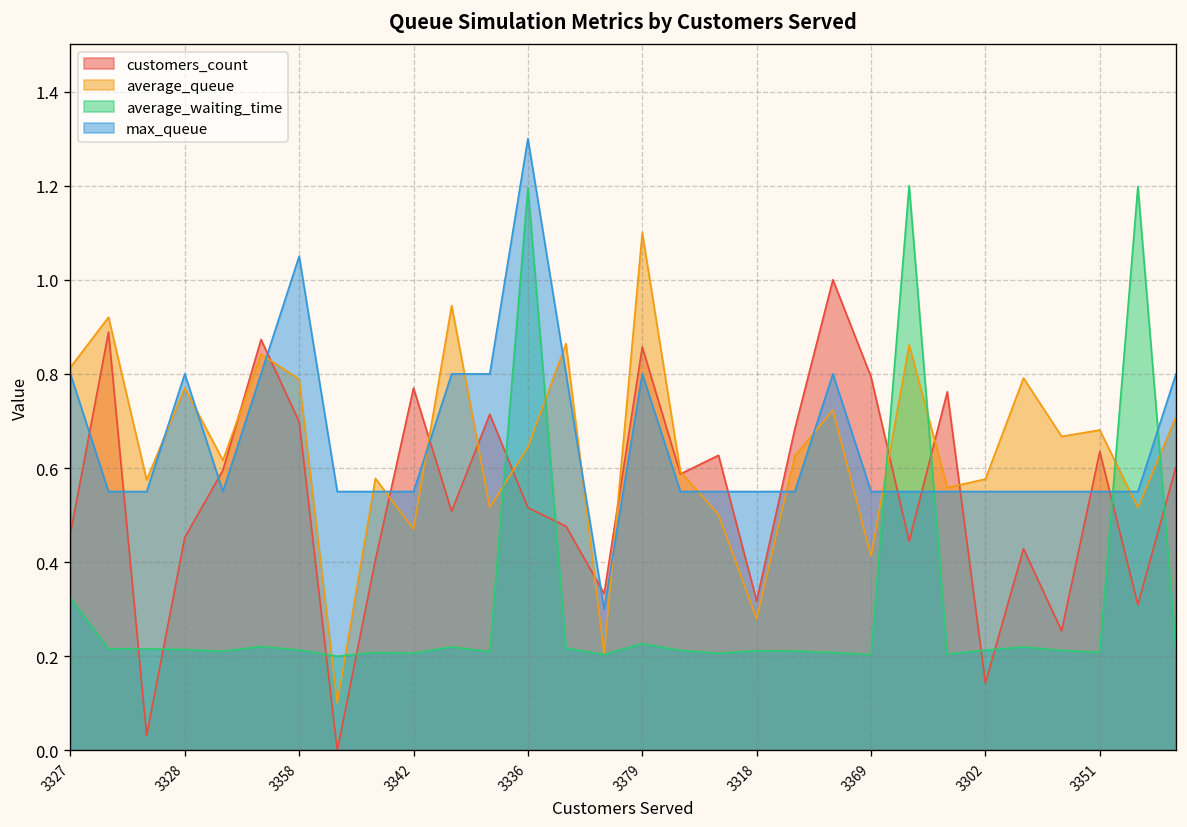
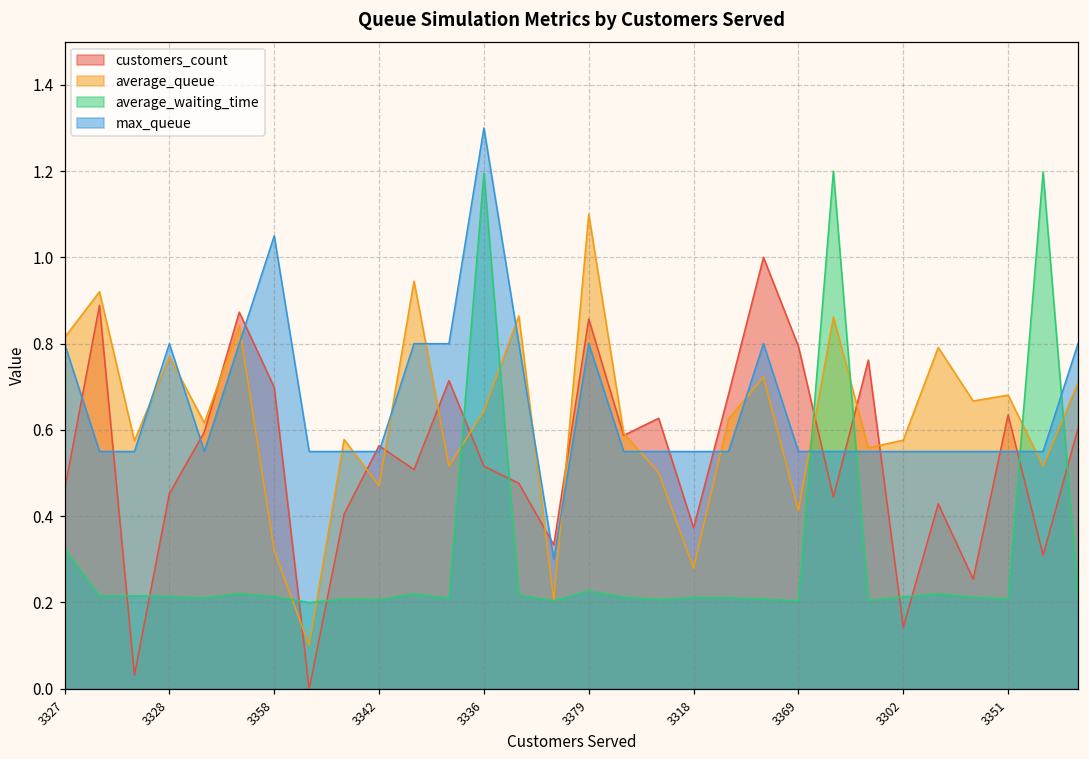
  {
    "customers_count": {
      "3327": 0.46,
      "3328": 0.45,
      "3358": 0.70,
-     "3342": 0.77,
+     "3342": 0.56,
      "3336": 0.52,
      "3379": 0.86,
-     "3318": 0.32,
+     "3318": 0.37,
      "3369": 0.79,
      "3302": 0.14,
      "3351": 0.63
    },
    "average_queue": {
      "3327": 0.81,
      "3328": 0.77,
-     "3358": 0.79,
+     "3358": 0.32,
      "3342": 0.47,
      "3336": 0.64,
      "3379": 1.10,
      "3318": 0.28,
      "3369": 0.41,
      "3302": 0.58,
      "3351": 0.68
    },
    "average_waiting_time": {
      "3327": 0.32,
      "3328": 0.21,
      "3358": 0.21,
      "3342": 0.21,
      "3336": 1.20,
      "3379": 0.23,
      "3318": 0.21,
      "3369": 0.20,
      "3302": 0.21,
      "3351": 0.21
    },
    "max_queue": {
      "3327": 0.80,
      "3328": 0.80,
      "3358": 1.05,
      "3342": 0.55,
      "3336": 1.30,
      "3379": 0.80,
      "3318": 0.55,
      "3369": 0.55,
      "3302": 0.55,
      "3351": 0.55
    }
  }
